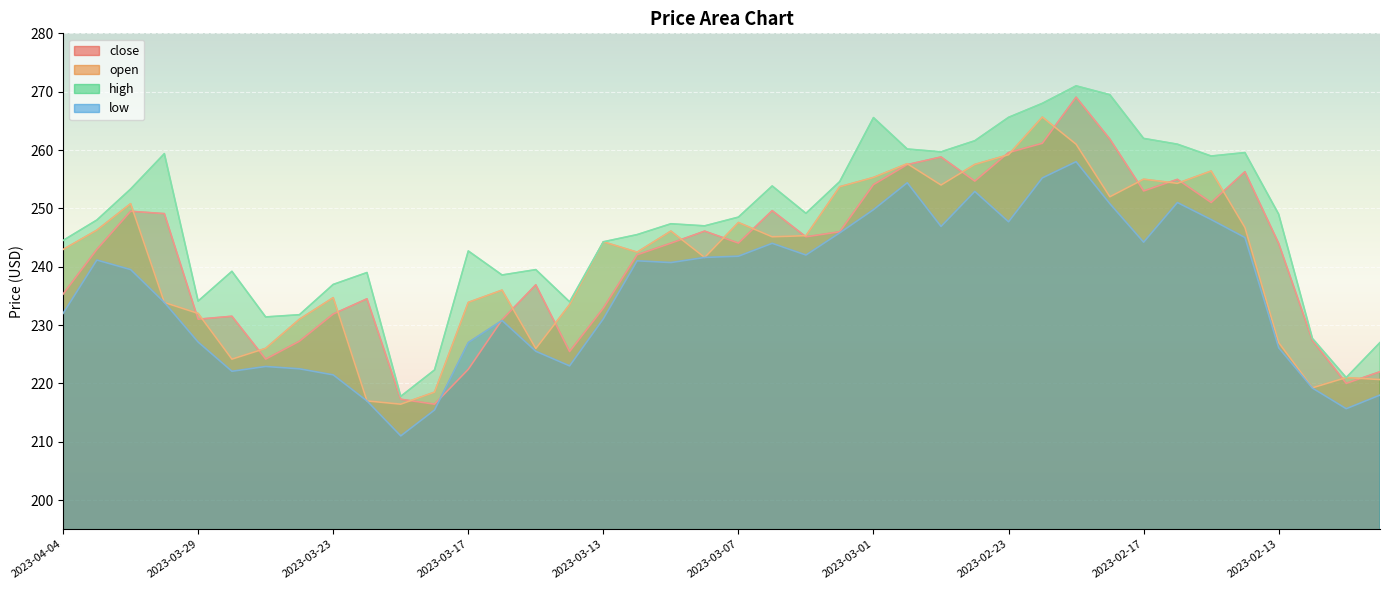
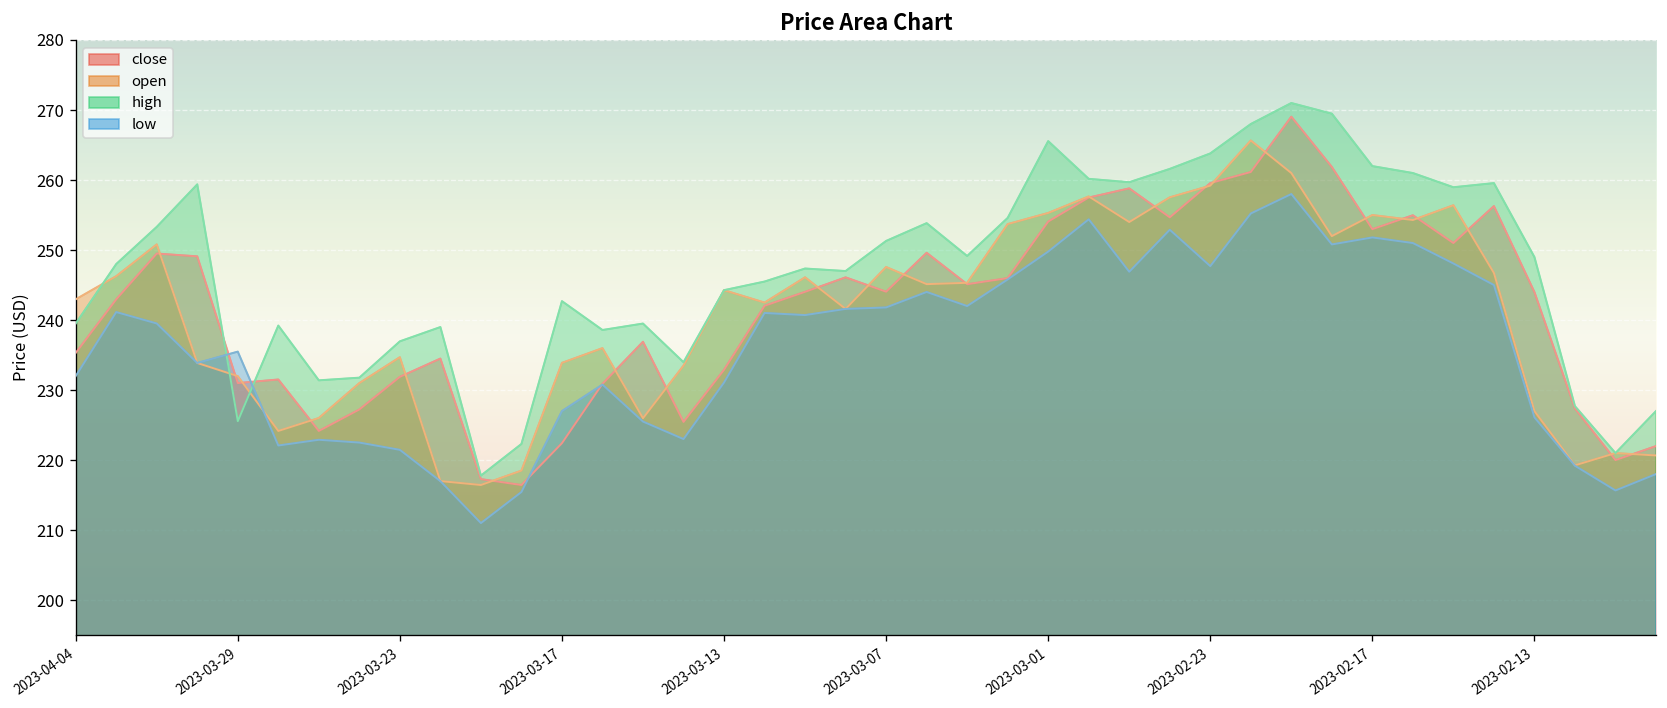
  {
    "high": {
-     "2023-04-04": 245,
-     "2023-03-29": 234,
+     "2023-04-04": 240,
+     "2023-03-29": 226,
      "2023-03-23": 237,
      "2023-03-17": 243,
-     "2023-03-07": 249,
+     "2023-03-07": 251,
      "2023-03-01": 266,
-     "2023-02-23": 266,
+     "2023-02-23": 264,
      "2023-02-17": 262,
      "2023-02-13": 249
    },
    "low": {
      "2023-04-04": 232,
-     "2023-03-29": 227,
+     "2023-03-29": 235,
      "2023-03-23": 221,
      "2023-03-17": 227,
      "2023-03-13": 231,
      "2023-03-07": 242,
      "2023-03-01": 250,
      "2023-02-23": 248,
-     "2023-02-17": 244,
+     "2023-02-17": 252,
      "2023-02-13": 226
    }
  }
